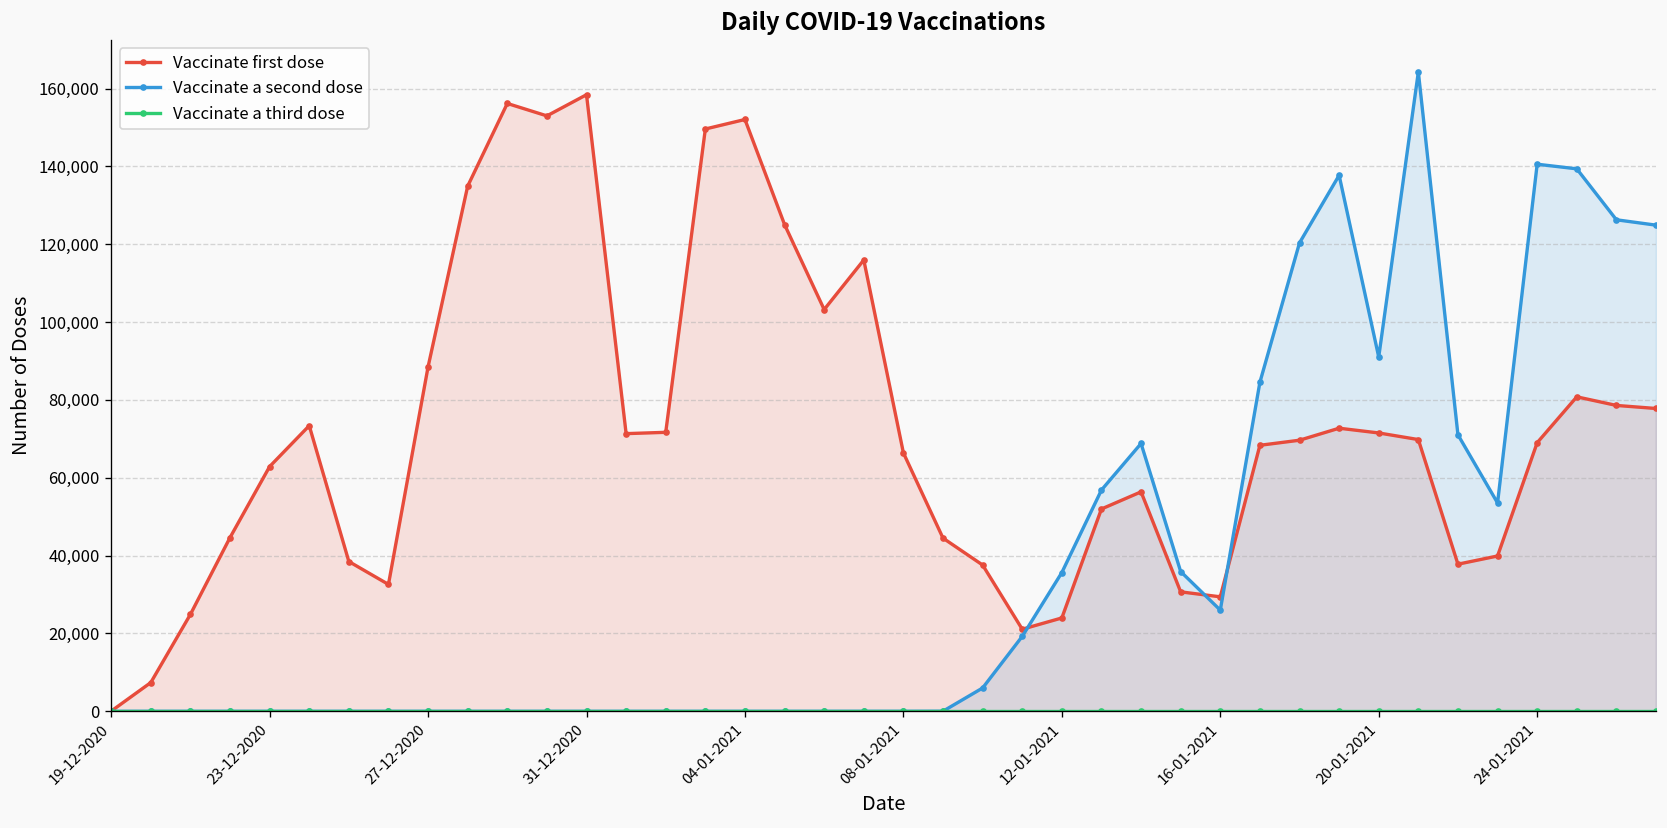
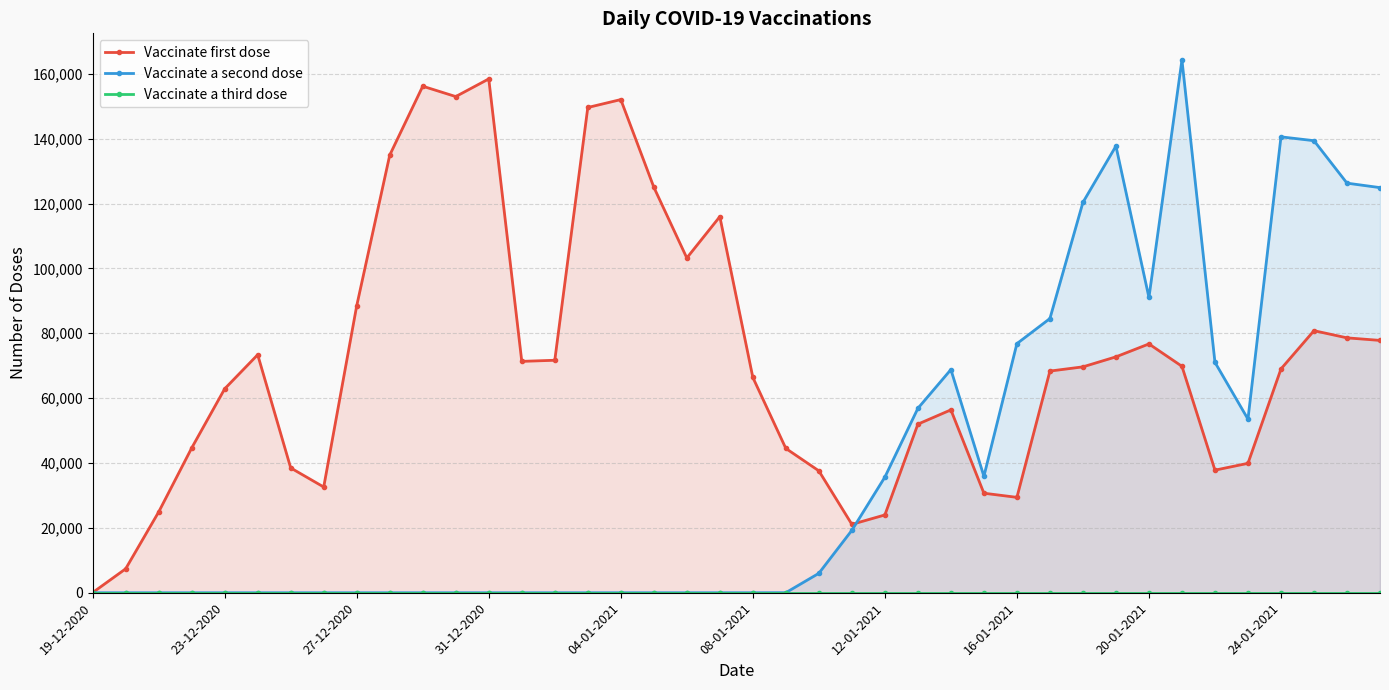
  {
    "Vaccinate first dose": {
      "23-12-2020": "63,000",
      "27-12-2020": "89,000",
      "31-12-2020": "158,000",
      "04-01-2021": "152,000",
      "08-01-2021": "66,000",
      "12-01-2021": "24,000",
      "16-01-2021": "29,000",
-     "20-01-2021": "72,000",
+     "20-01-2021": "77,000",
      "24-01-2021": "69,000"
    },
    "Vaccinate a second dose": {
      "12-01-2021": "36,000",
-     "16-01-2021": "26,000",
+     "16-01-2021": "77,000",
      "20-01-2021": "91,000",
      "24-01-2021": "141,000"
    },
    "Vaccinate a third dose": {
      "12-01-2021": "0",
      "16-01-2021": "0",
      "20-01-2021": "0",
      "24-01-2021": "0"
    }
  }
